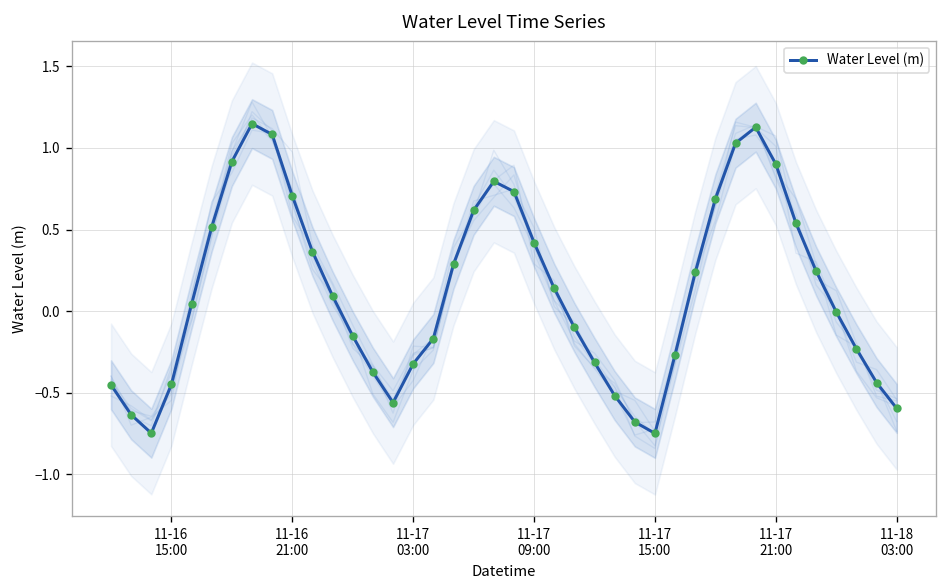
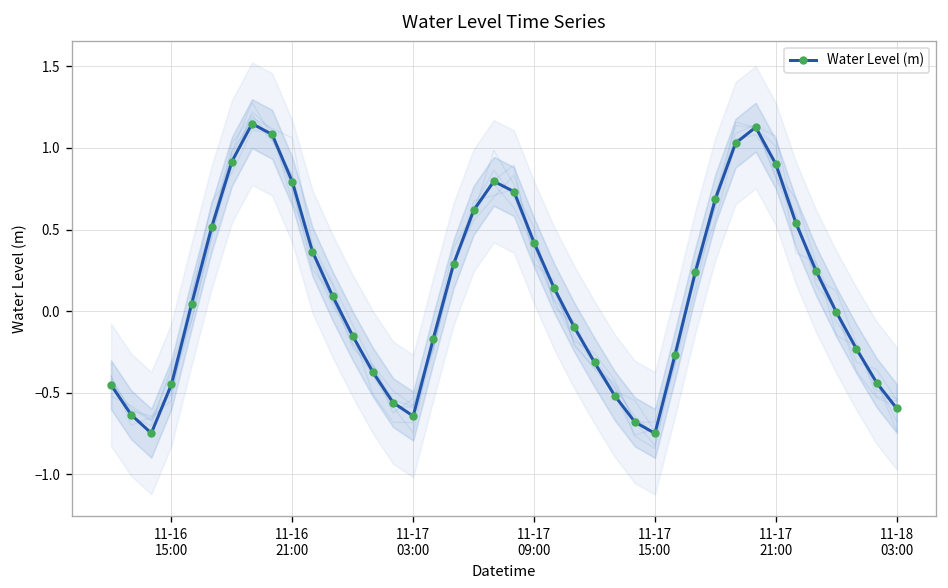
  {
    "Water Level (m)": {
      "11-16 15:00": -0.45,
-     "11-16 21:00": 0.71,
-     "11-17 03:00": -0.32
+     "11-16 21:00": 0.79,
+     "11-17 03:00": -0.64
    }
  }
